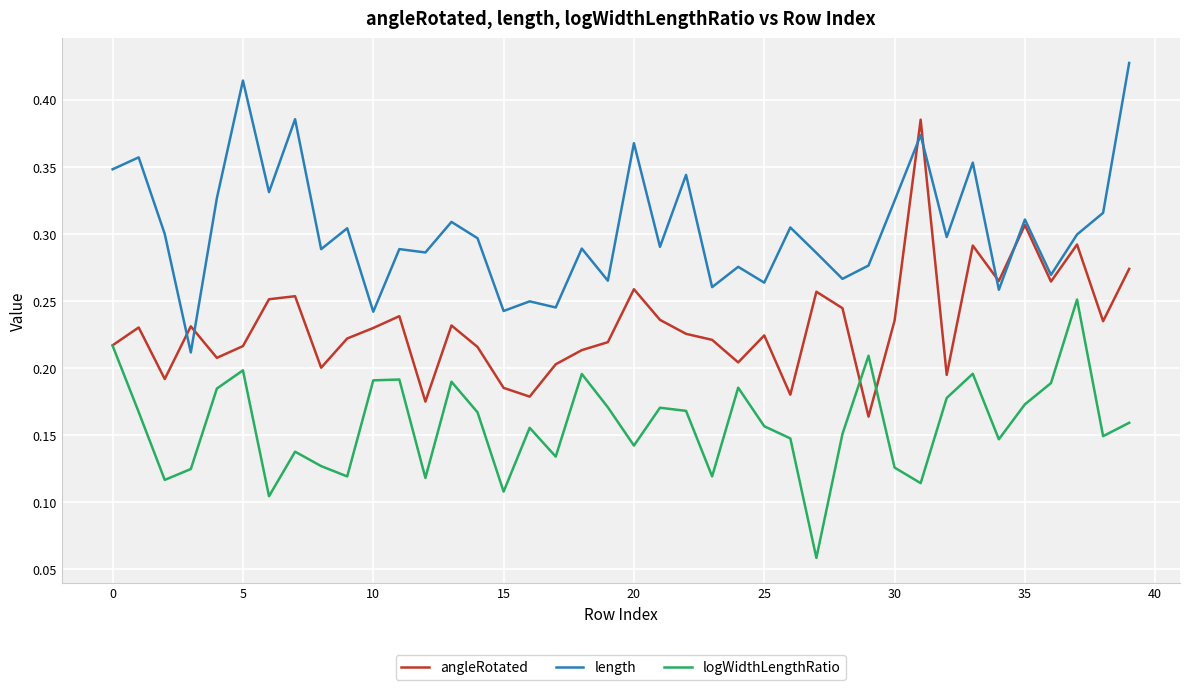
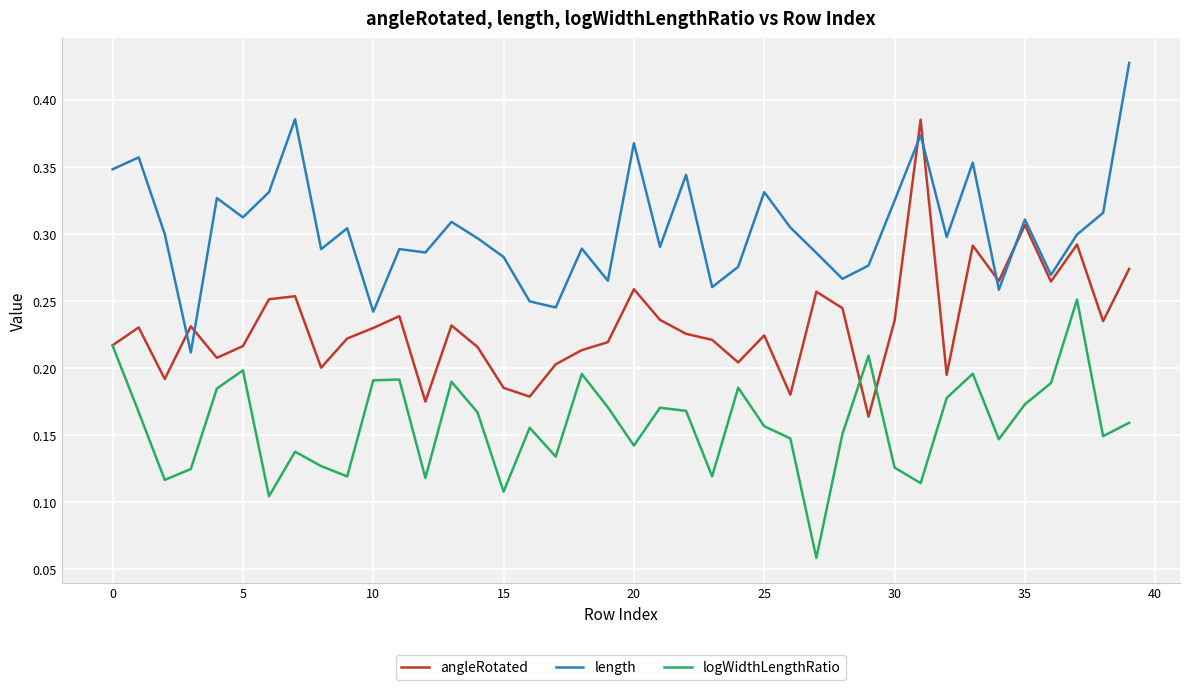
  {
    "angleRotated": {
      "5": 0.216,
      "10": 0.230,
      "15": 0.185,
      "20": 0.259,
      "25": 0.224,
      "30": 0.235,
      "35": 0.307
    },
    "length": {
      "0": 0.348,
-     "5": 0.414,
+     "5": 0.312,
      "10": 0.242,
-     "15": 0.243,
+     "15": 0.283,
      "20": 0.368,
-     "25": 0.264,
+     "25": 0.331,
      "30": 0.325,
      "35": 0.311
    },
    "logWidthLengthRatio": {
      "5": 0.198,
      "10": 0.191,
      "15": 0.108,
      "20": 0.142,
      "25": 0.157,
      "30": 0.126,
      "35": 0.173
    }
  }
